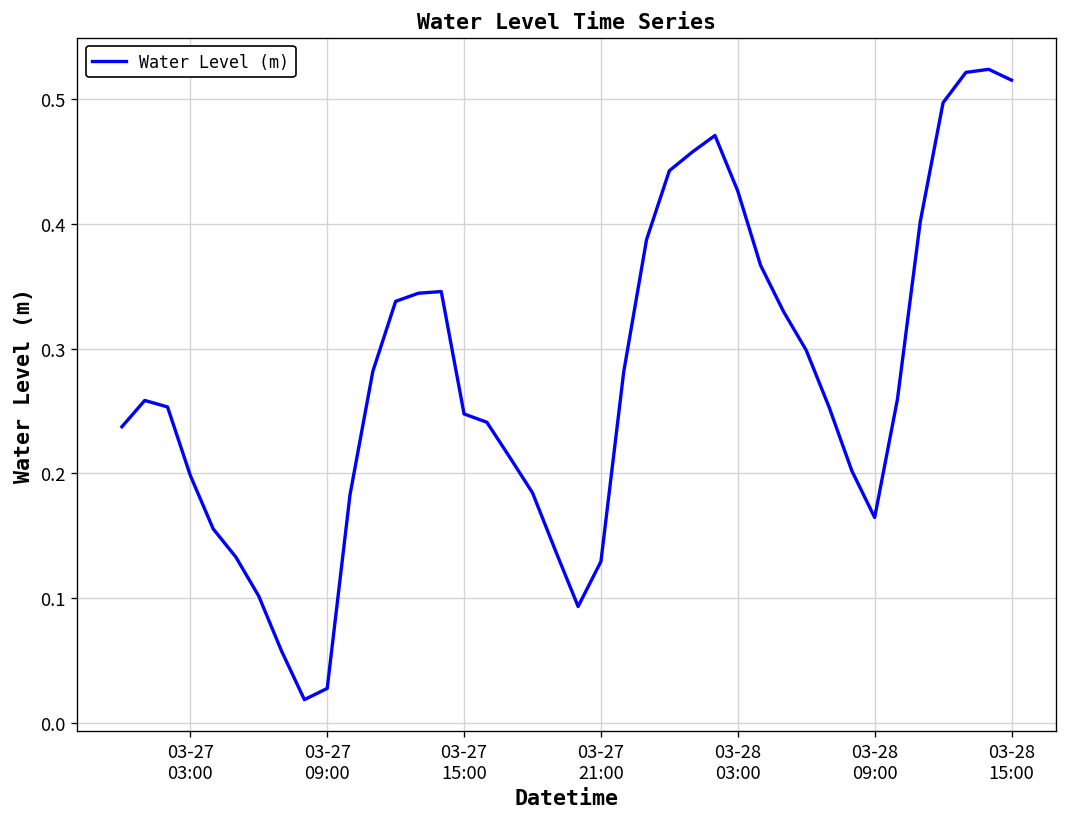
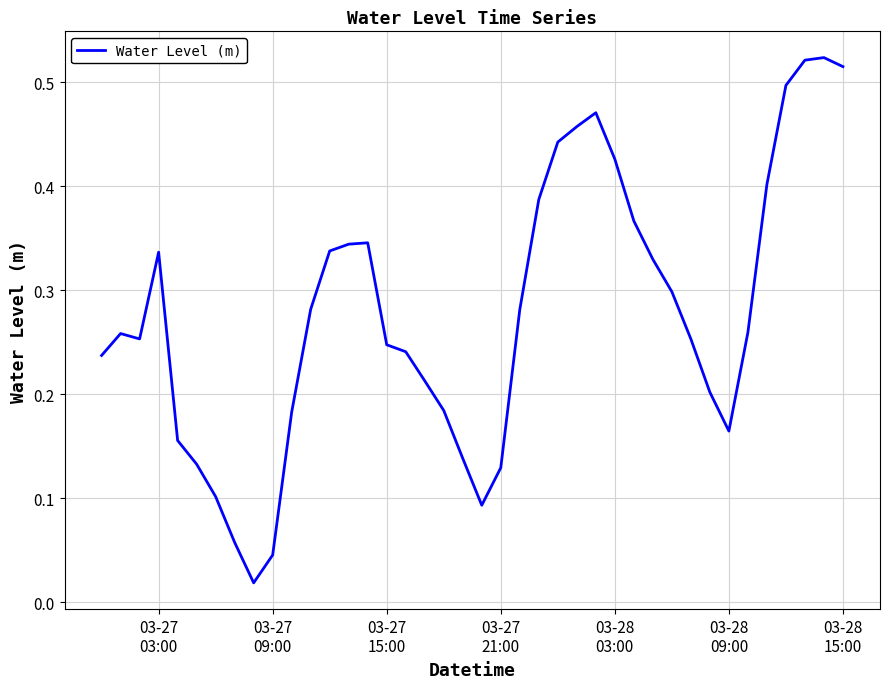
  {
-   "03-27 03:00": 0.198,
-   "03-27 09:00": 0.028,
+   "03-27 03:00": 0.337,
+   "03-27 09:00": 0.045,
    "03-27 15:00": 0.248,
    "03-27 21:00": 0.129,
    "03-28 03:00": 0.426,
    "03-28 09:00": 0.165,
    "03-28 15:00": 0.515
  }
